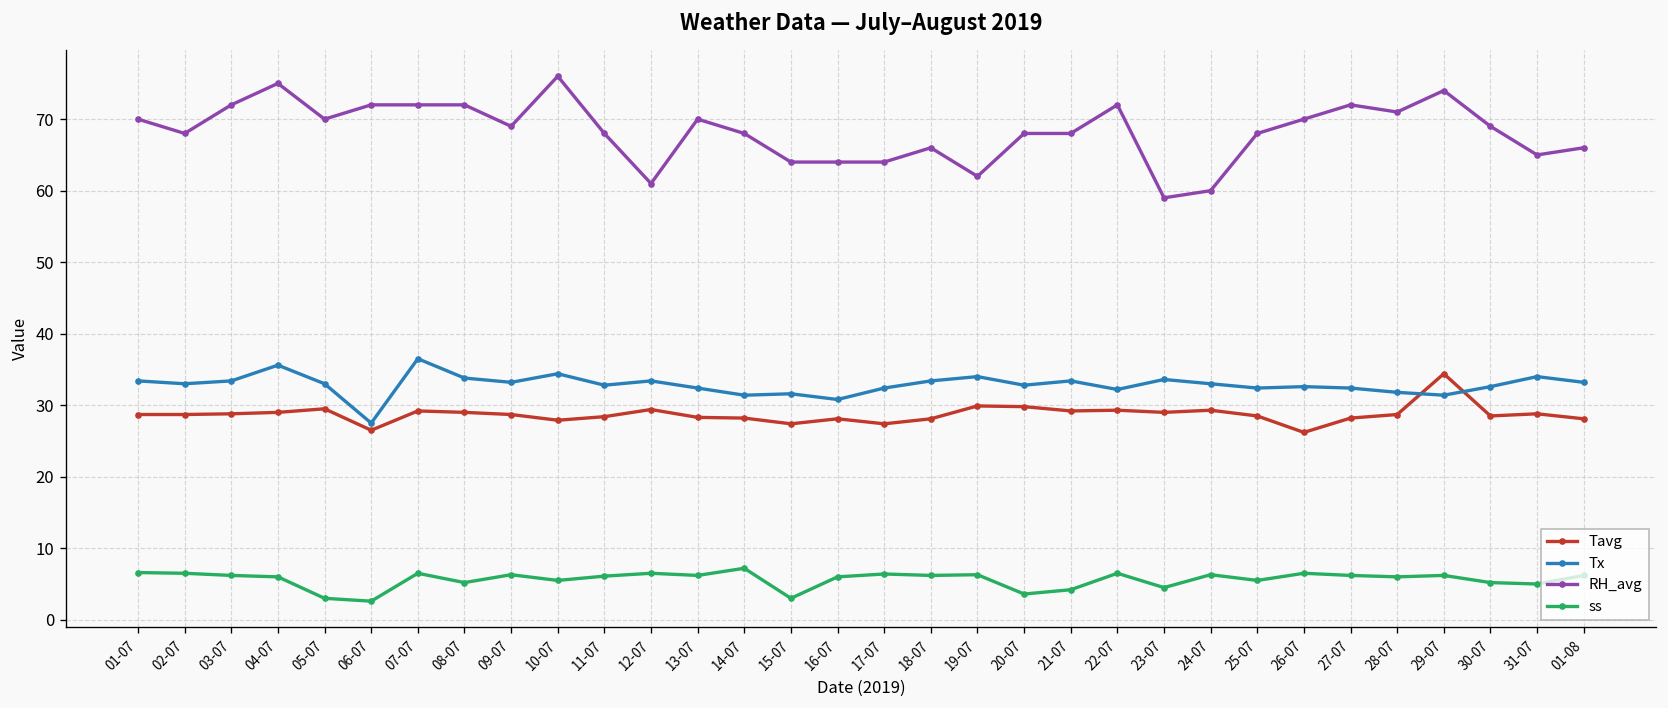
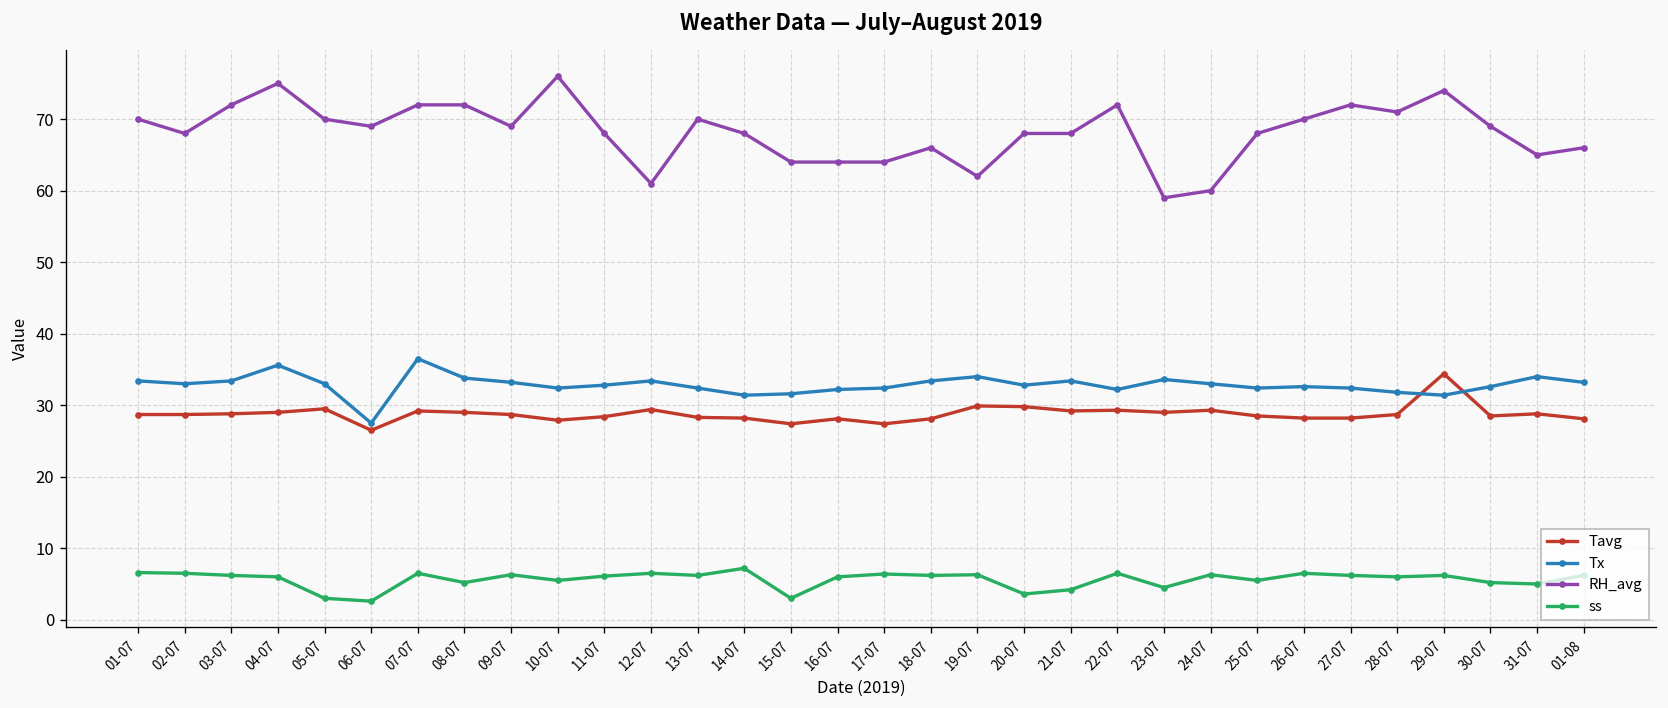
  {
    "Tavg": {
      "01-07": 29,
      "02-07": 29,
      "03-07": 29,
      "04-07": 29,
      "05-07": 30,
      "06-07": 27,
      "07-07": 29,
      "08-07": 29,
      "09-07": 29,
      "10-07": 28,
      "11-07": 28,
      "12-07": 29,
      "13-07": 28,
      "14-07": 28,
      "15-07": 27,
      "16-07": 28,
      "17-07": 27,
      "18-07": 28,
      "19-07": 30,
      "20-07": 30,
      "21-07": 29,
      "22-07": 29,
      "23-07": 29,
      "24-07": 29,
      "25-07": 29,
-     "26-07": 26,
+     "26-07": 28,
      "27-07": 28,
      "28-07": 29,
      "29-07": 34,
      "30-07": 29,
      "31-07": 29,
      "01-08": 28
    },
    "Tx": {
      "01-07": 33,
      "02-07": 33,
      "03-07": 33,
      "04-07": 36,
      "05-07": 33,
      "06-07": 28,
      "07-07": 37,
      "08-07": 34,
      "09-07": 33,
-     "10-07": 34,
+     "10-07": 32,
      "11-07": 33,
      "12-07": 33,
      "13-07": 32,
      "14-07": 31,
      "15-07": 32,
-     "16-07": 31,
+     "16-07": 32,
      "17-07": 32,
      "18-07": 33,
      "19-07": 34,
      "20-07": 33,
      "21-07": 33,
      "22-07": 32,
      "23-07": 34,
      "24-07": 33,
      "25-07": 32,
      "26-07": 33,
      "27-07": 32,
      "28-07": 32,
      "29-07": 31,
      "30-07": 33,
      "31-07": 34,
      "01-08": 33
    },
    "RH_avg": {
      "01-07": 70,
      "02-07": 68,
      "03-07": 72,
      "04-07": 75,
      "05-07": 70,
-     "06-07": 72,
+     "06-07": 69,
      "07-07": 72,
      "08-07": 72,
      "09-07": 69,
      "10-07": 76,
      "11-07": 68,
      "12-07": 61,
      "13-07": 70,
      "14-07": 68,
      "15-07": 64,
      "16-07": 64,
      "17-07": 64,
      "18-07": 66,
      "19-07": 62,
      "20-07": 68,
      "21-07": 68,
      "22-07": 72,
      "23-07": 59,
      "24-07": 60,
      "25-07": 68,
      "26-07": 70,
      "27-07": 72,
      "28-07": 71,
      "29-07": 74,
      "30-07": 69,
      "31-07": 65,
      "01-08": 66
    },
    "ss": {
      "01-07": 7,
      "02-07": 7,
      "03-07": 6,
      "04-07": 6,
      "05-07": 3,
      "06-07": 3,
      "07-07": 7,
      "08-07": 5,
      "09-07": 6,
      "10-07": 6,
      "11-07": 6,
      "12-07": 7,
      "13-07": 6,
      "14-07": 7,
      "15-07": 3,
      "16-07": 6,
      "17-07": 6,
      "18-07": 6,
      "19-07": 6,
      "20-07": 4,
      "21-07": 4,
      "22-07": 7,
      "23-07": 5,
      "24-07": 6,
      "25-07": 6,
      "26-07": 7,
      "27-07": 6,
      "28-07": 6,
      "29-07": 6,
      "30-07": 5,
      "31-07": 5
    }
  }
